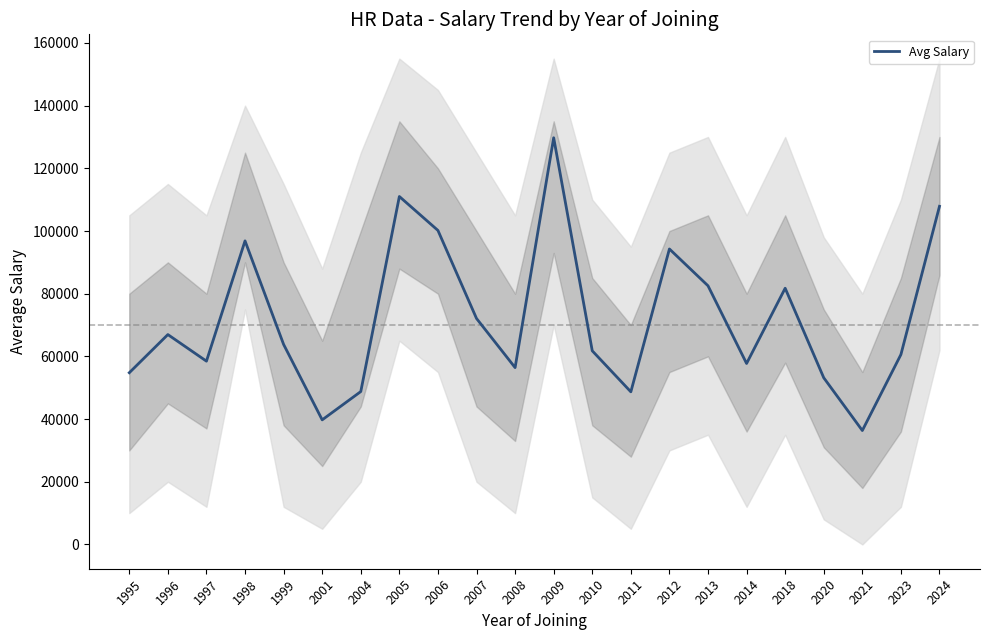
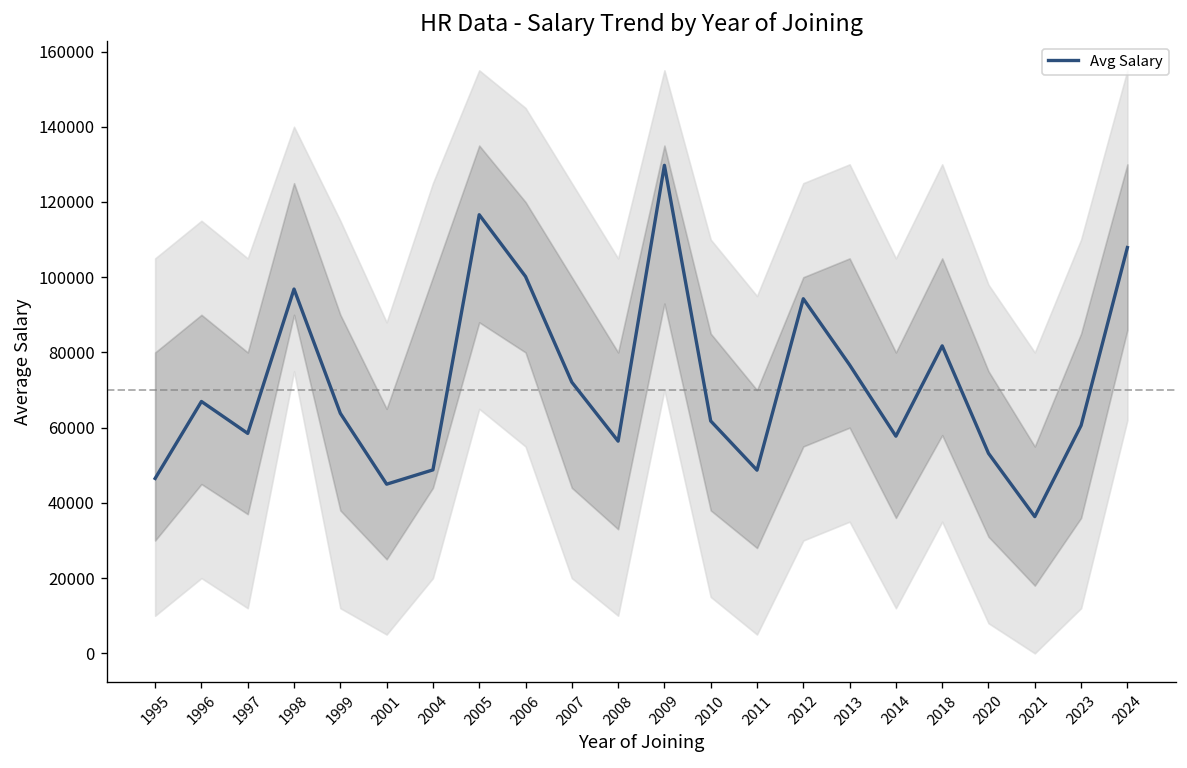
  {
    "Avg Salary": {
-     "1995": 55000,
+     "1995": 46000,
      "1996": 67000,
      "1997": 58000,
      "1998": 97000,
      "1999": 64000,
-     "2001": 40000,
+     "2001": 45000,
      "2004": 49000,
-     "2005": 111000,
+     "2005": 117000,
      "2006": 100000,
      "2007": 72000,
      "2008": 56000,
      "2009": 130000,
      "2010": 62000,
      "2011": 49000,
      "2012": 94000,
-     "2013": 83000,
+     "2013": 77000,
      "2014": 58000,
      "2018": 82000,
      "2020": 53000,
      "2021": 36000,
      "2023": 61000,
      "2024": 108000
    }
  }
